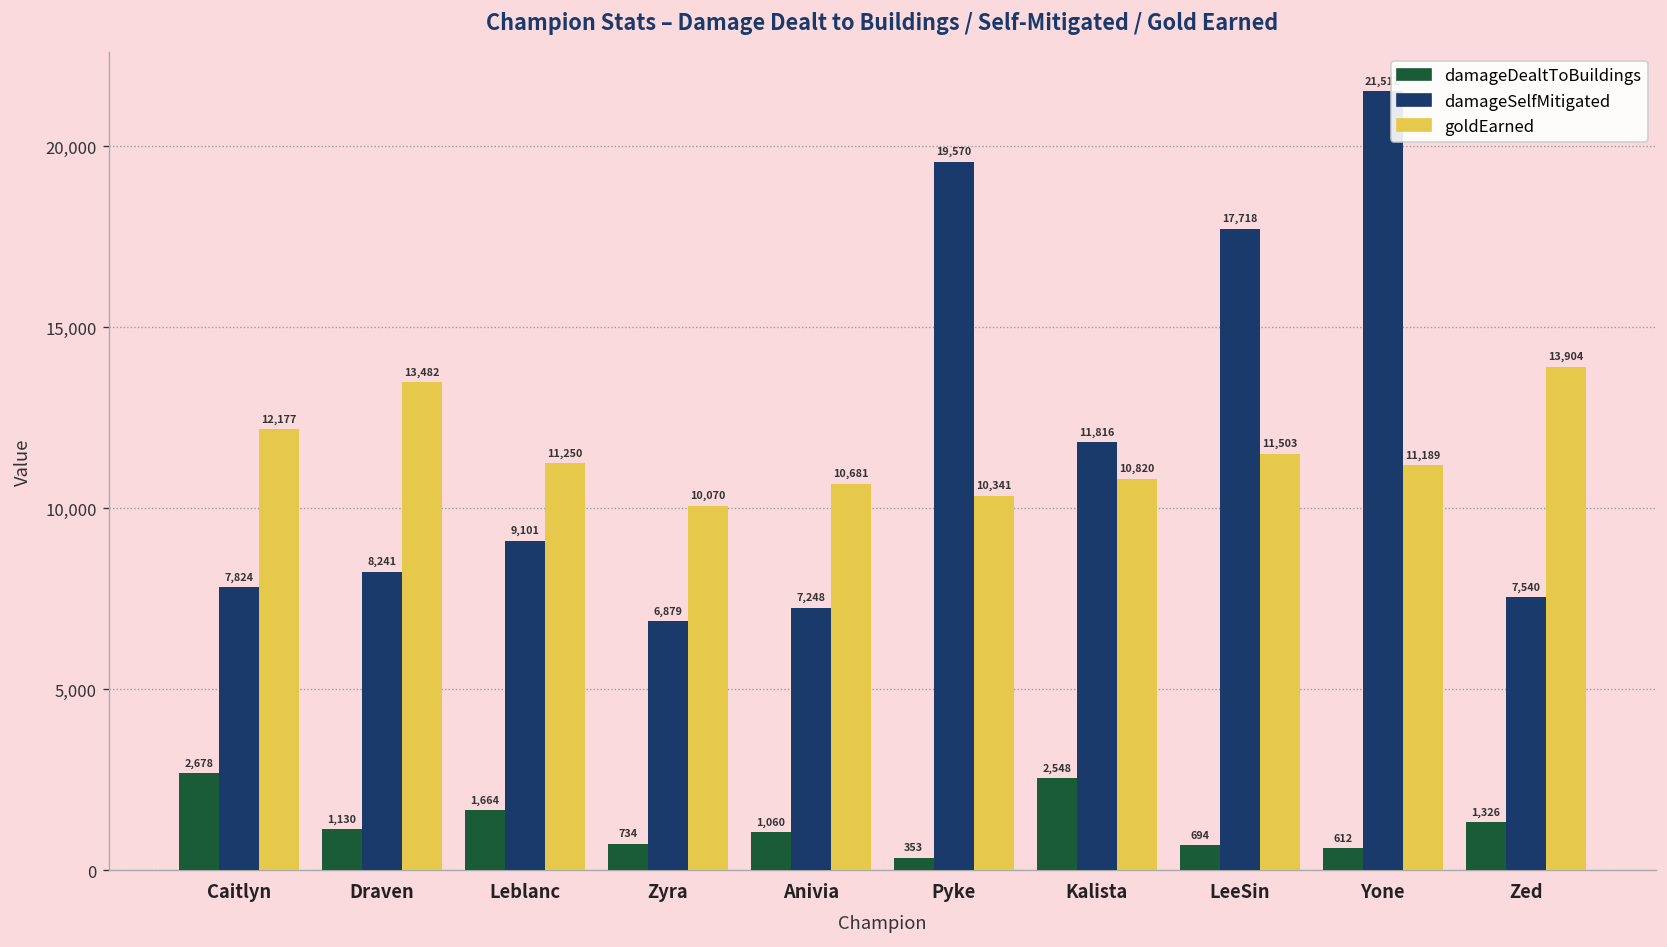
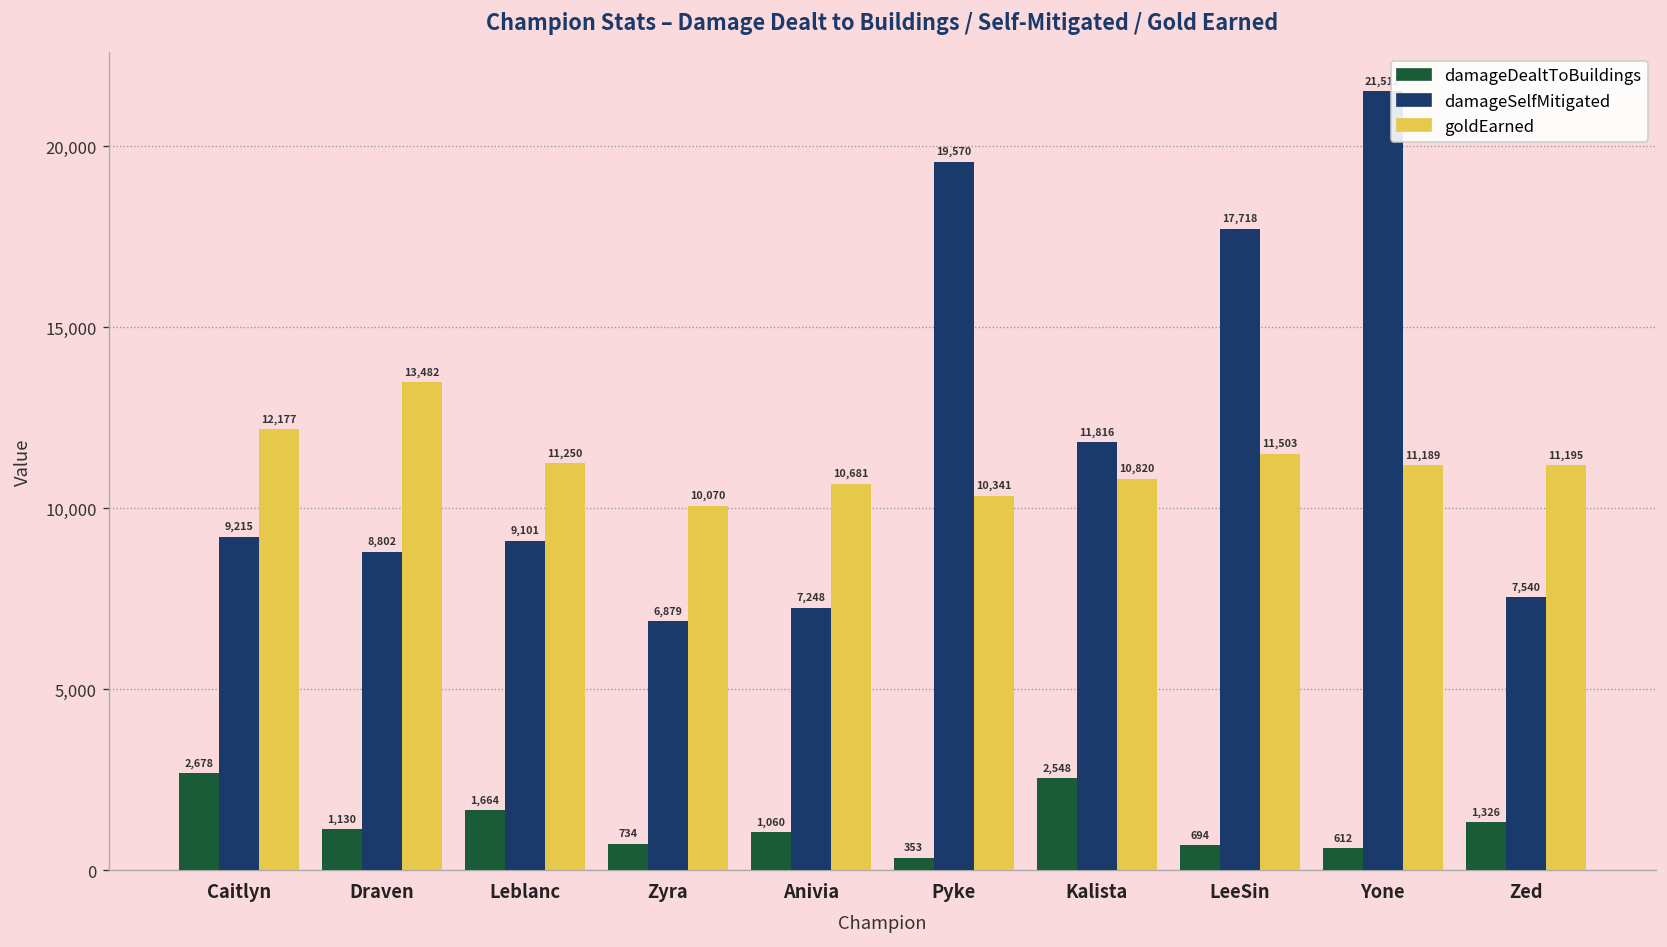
  {
    "damageDealtToBuildings": {
      "Caitlyn": "2,678",
      "Draven": "1,130",
      "Leblanc": "1,664",
      "Zyra": "734",
      "Anivia": "1,060",
      "Pyke": "353",
      "Kalista": "2,548",
      "LeeSin": "694",
      "Yone": "612",
      "Zed": "1,326"
    },
    "damageSelfMitigated": {
-     "Caitlyn": "7,824",
-     "Draven": "8,241",
+     "Caitlyn": "9,215",
+     "Draven": "8,802",
      "Leblanc": "9,101",
      "Zyra": "6,879",
      "Anivia": "7,248",
      "Pyke": "19,570",
      "Kalista": "11,816",
      "LeeSin": "17,718",
      "Zed": "7,540"
    },
    "goldEarned": {
      "Caitlyn": "12,177",
      "Draven": "13,482",
      "Leblanc": "11,250",
      "Zyra": "10,070",
      "Anivia": "10,681",
      "Pyke": "10,341",
      "Kalista": "10,820",
      "LeeSin": "11,503",
      "Yone": "11,189",
-     "Zed": "13,904"
+     "Zed": "11,195"
    }
  }
